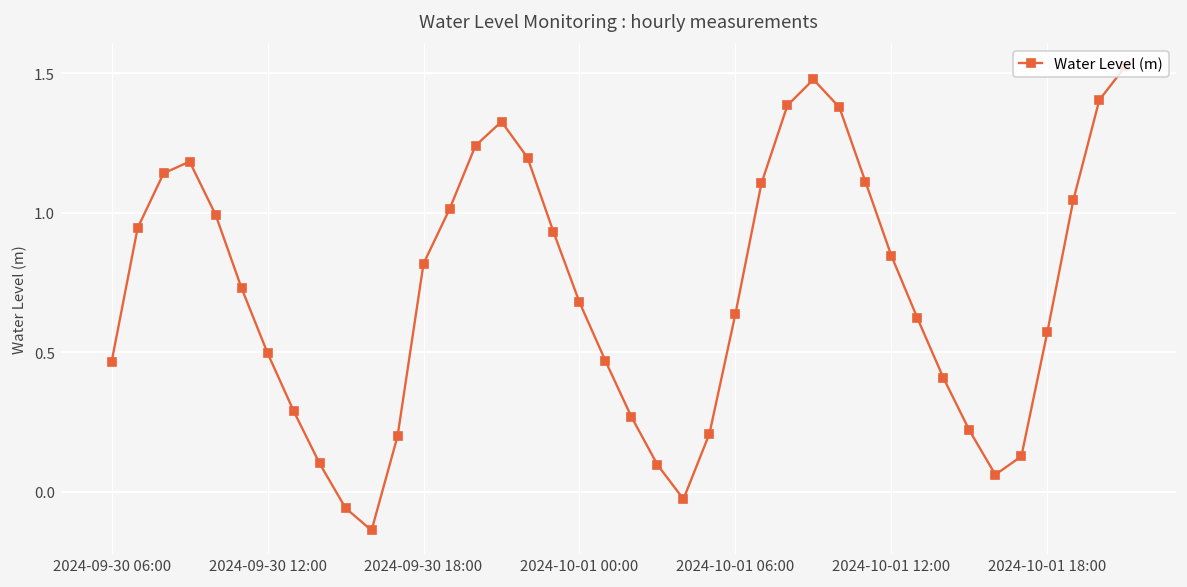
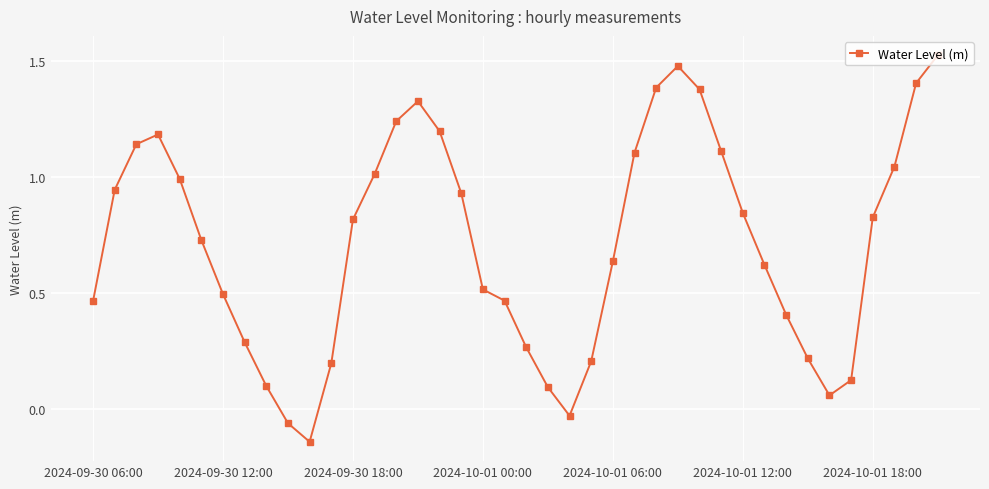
  {
    "2024-09-30 06:00": 0.47,
    "2024-09-30 12:00": 0.50,
    "2024-09-30 18:00": 0.82,
-   "2024-10-01 00:00": 0.68,
+   "2024-10-01 00:00": 0.52,
    "2024-10-01 06:00": 0.64,
    "2024-10-01 12:00": 0.84,
-   "2024-10-01 18:00": 0.57
+   "2024-10-01 18:00": 0.83
  }
